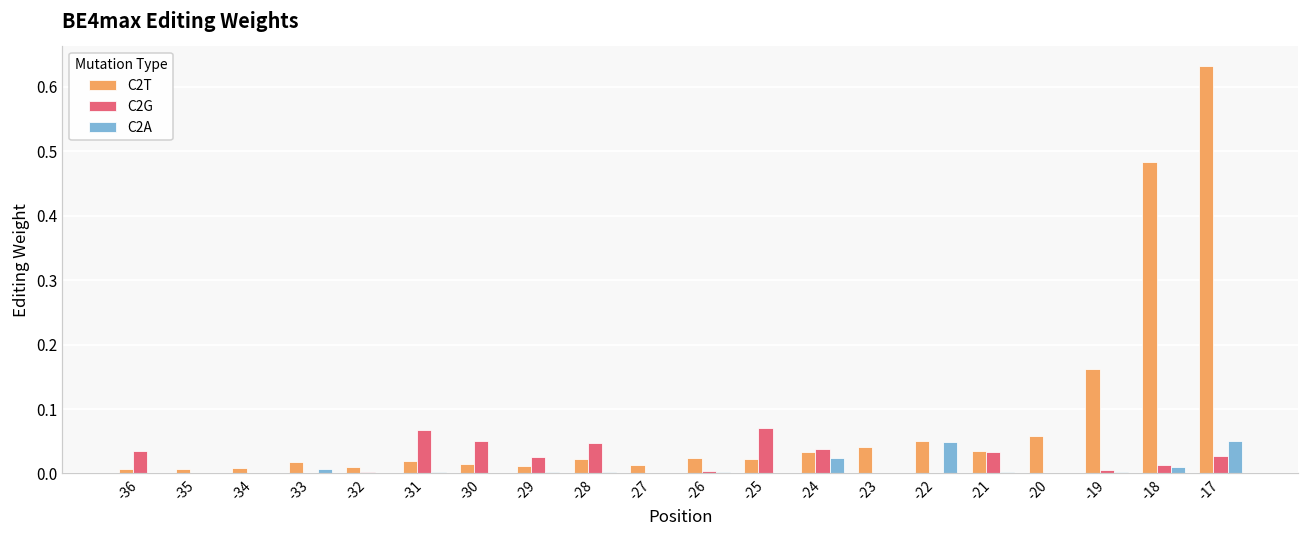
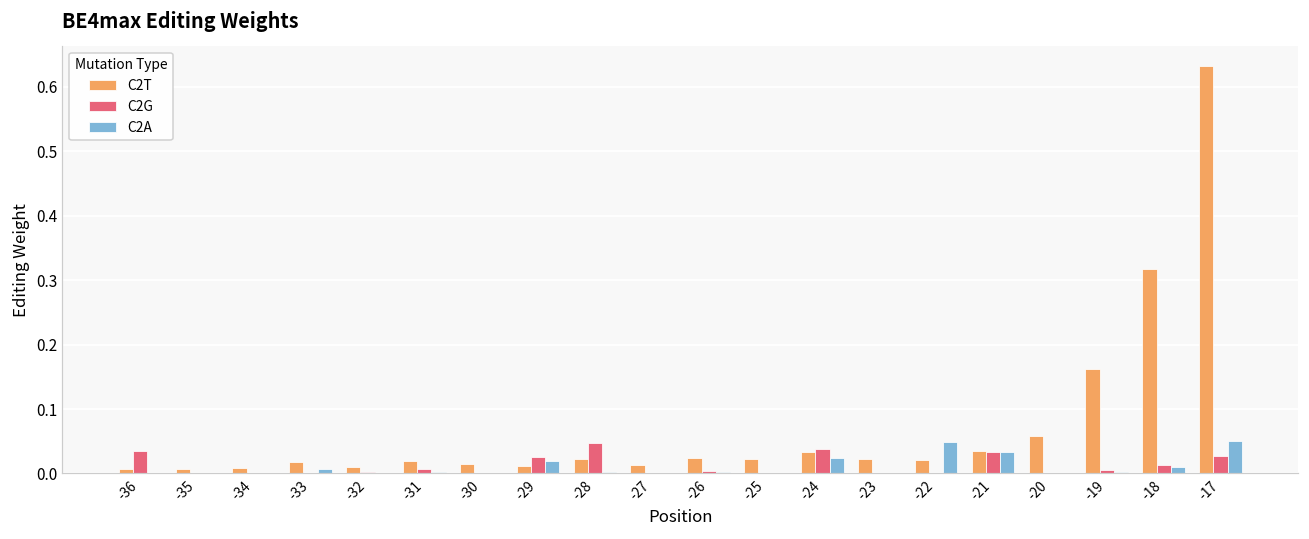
  {
    "C2T": {
      "-36": 0.01,
      "-35": 0.01,
      "-34": 0.01,
      "-33": 0.02,
      "-32": 0.01,
      "-31": 0.02,
      "-30": 0.01,
      "-29": 0.01,
      "-28": 0.02,
      "-27": 0.01,
      "-26": 0.02,
      "-25": 0.02,
      "-24": 0.03,
-     "-23": 0.04,
-     "-22": 0.05,
+     "-23": 0.02,
+     "-22": 0.02,
      "-21": 0.04,
      "-20": 0.06,
      "-19": 0.16,
-     "-18": 0.48,
+     "-18": 0.32,
      "-17": 0.63
    },
    "C2G": {
      "-36": 0.04,
      "-33": 0.00,
-     "-31": 0.07,
-     "-30": 0.05,
+     "-31": 0.01,
+     "-30": 0.00,
      "-29": 0.03,
      "-28": 0.05,
      "-27": 0.00,
-     "-25": 0.07,
+     "-25": 0.00,
      "-24": 0.04,
      "-21": 0.03,
      "-20": 0.00,
      "-19": 0.01,
      "-18": 0.01,
      "-17": 0.03
    },
    "C2A": {
      "-36": 0.00,
      "-35": 0.00,
      "-34": 0.00,
      "-33": 0.01,
      "-30": 0.00,
-     "-29": 0.00,
+     "-29": 0.02,
      "-27": 0.00,
      "-25": 0.00,
      "-24": 0.02,
      "-23": 0.00,
      "-22": 0.05,
-     "-21": 0.00,
+     "-21": 0.03,
      "-18": 0.01,
      "-17": 0.05
    }
  }
